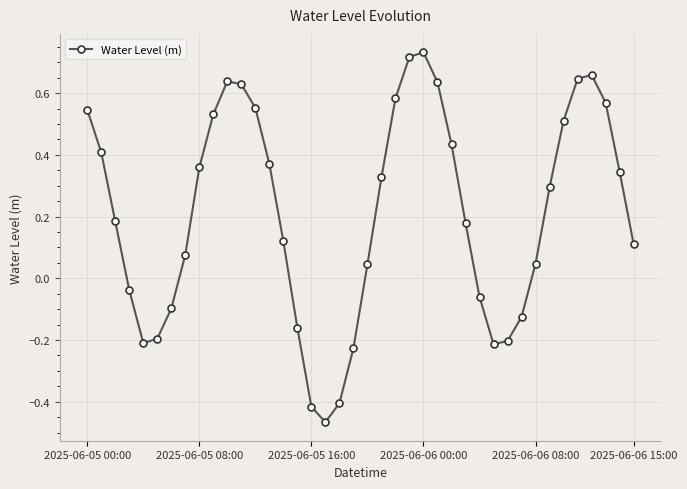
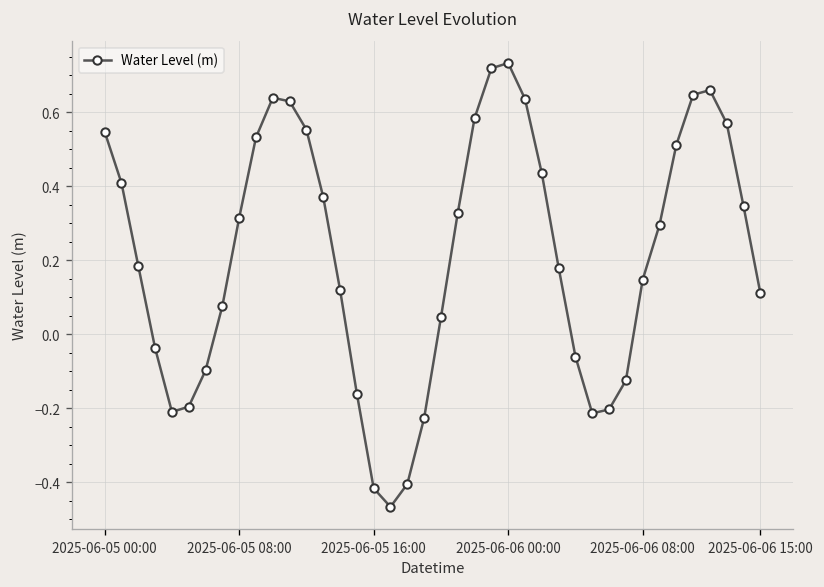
  {
    "2025-06-05 00:00": 0.55,
-   "2025-06-05 08:00": 0.36,
+   "2025-06-05 08:00": 0.31,
    "2025-06-05 16:00": -0.42,
    "2025-06-06 00:00": 0.73,
-   "2025-06-06 08:00": 0.05,
+   "2025-06-06 08:00": 0.15,
    "2025-06-06 15:00": 0.11
  }
